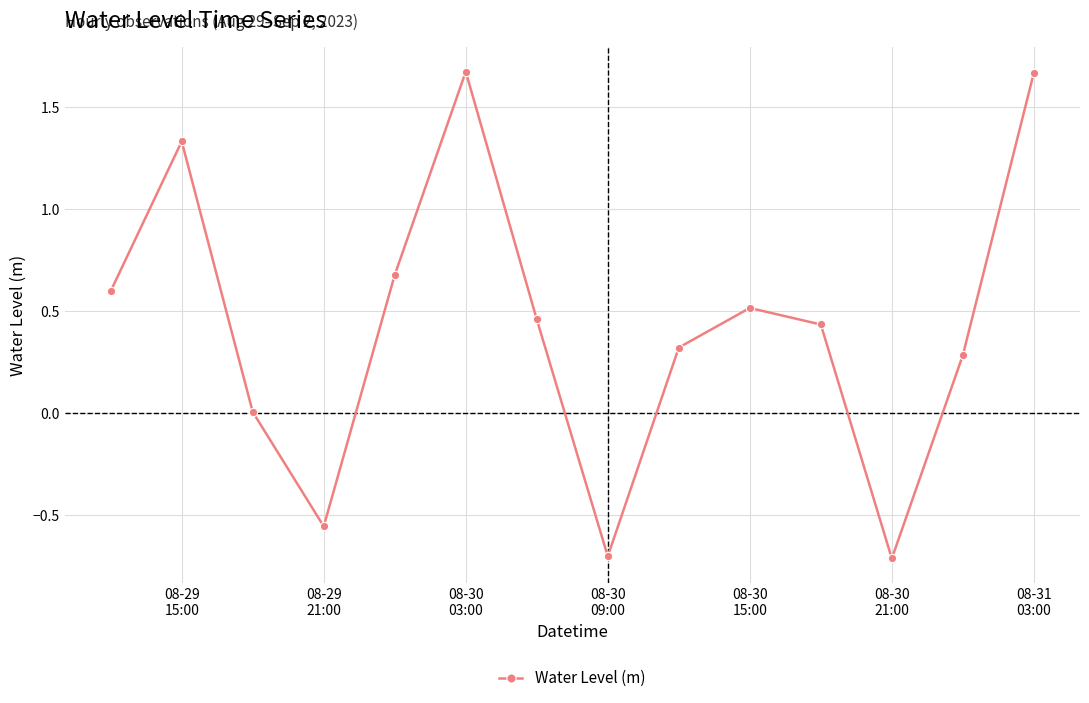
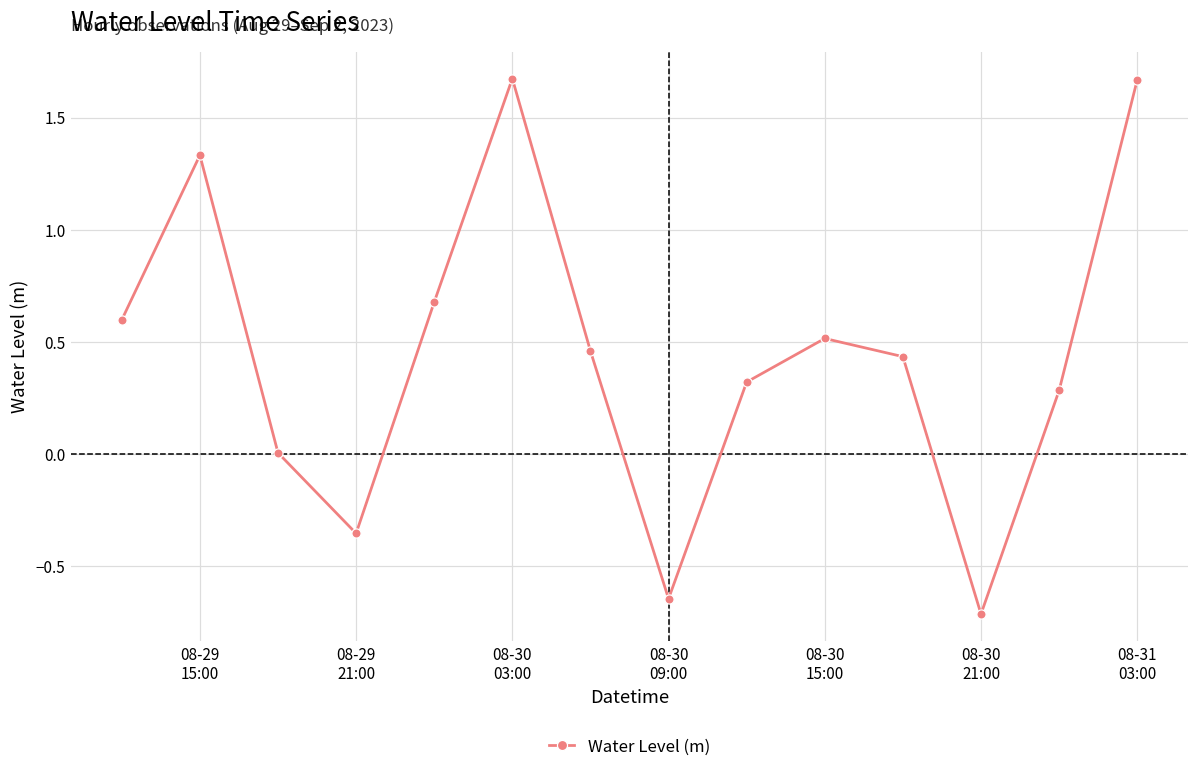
  {
    "08-29 15:00": 1.33,
-   "08-29 21:00": -0.56,
+   "08-29 21:00": -0.35,
    "08-30 03:00": 1.67,
-   "08-30 09:00": -0.70,
+   "08-30 09:00": -0.65,
    "08-30 15:00": 0.51,
    "08-30 21:00": -0.71,
    "08-31 03:00": 1.67
  }
